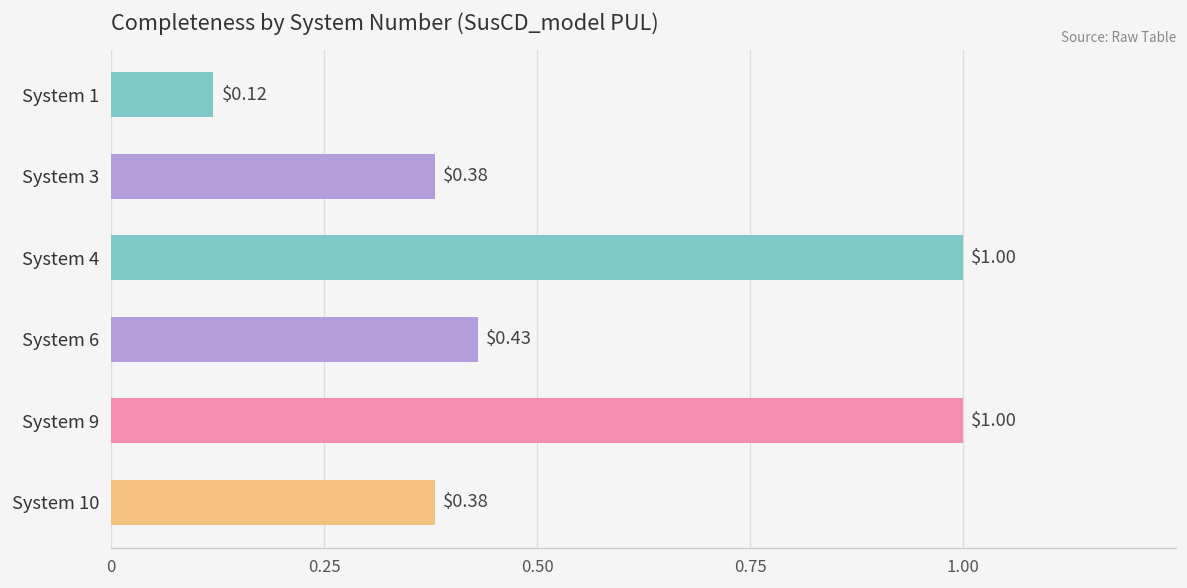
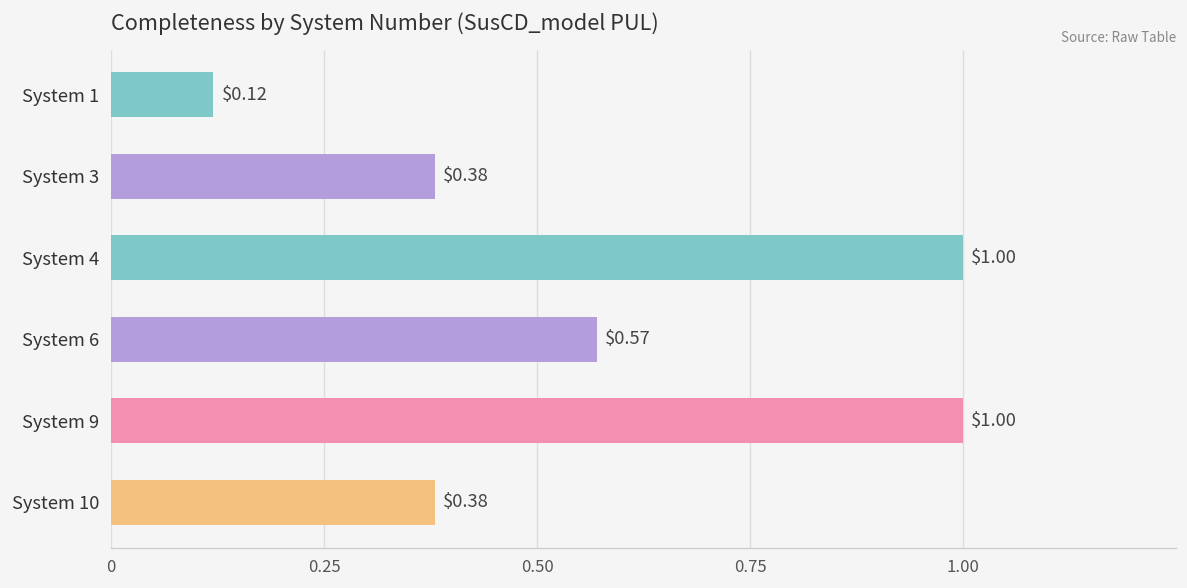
  {
    "System 1": "$0.12",
    "System 3": "$0.38",
    "System 4": "$1.00",
-   "System 6": "$0.43",
+   "System 6": "$0.57",
    "System 9": "$1.00",
    "System 10": "$0.38"
  }
